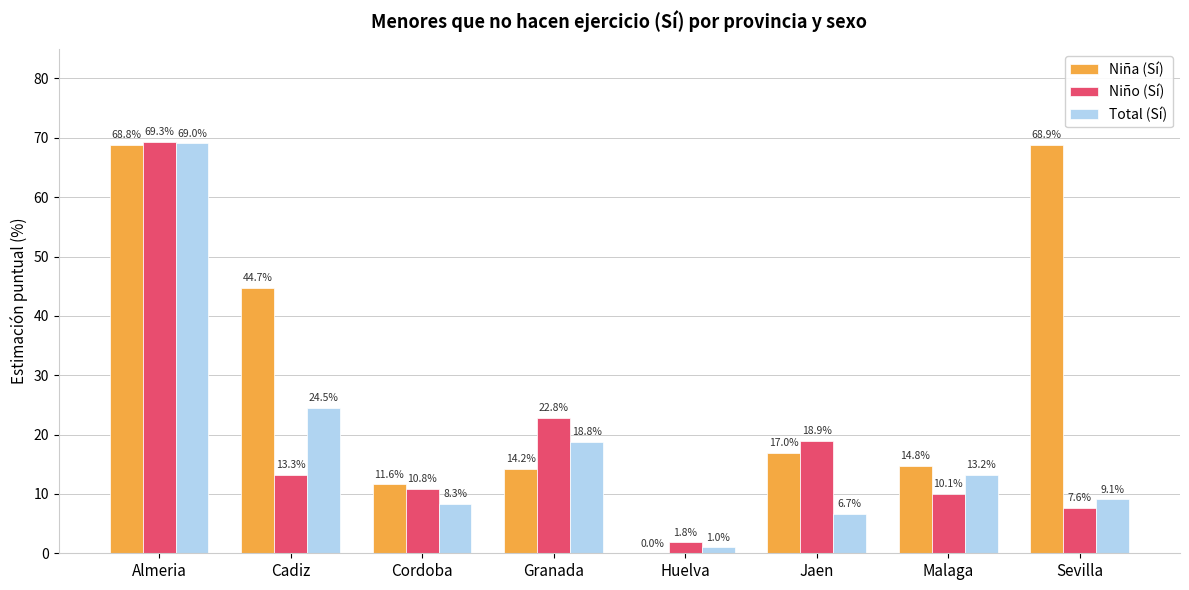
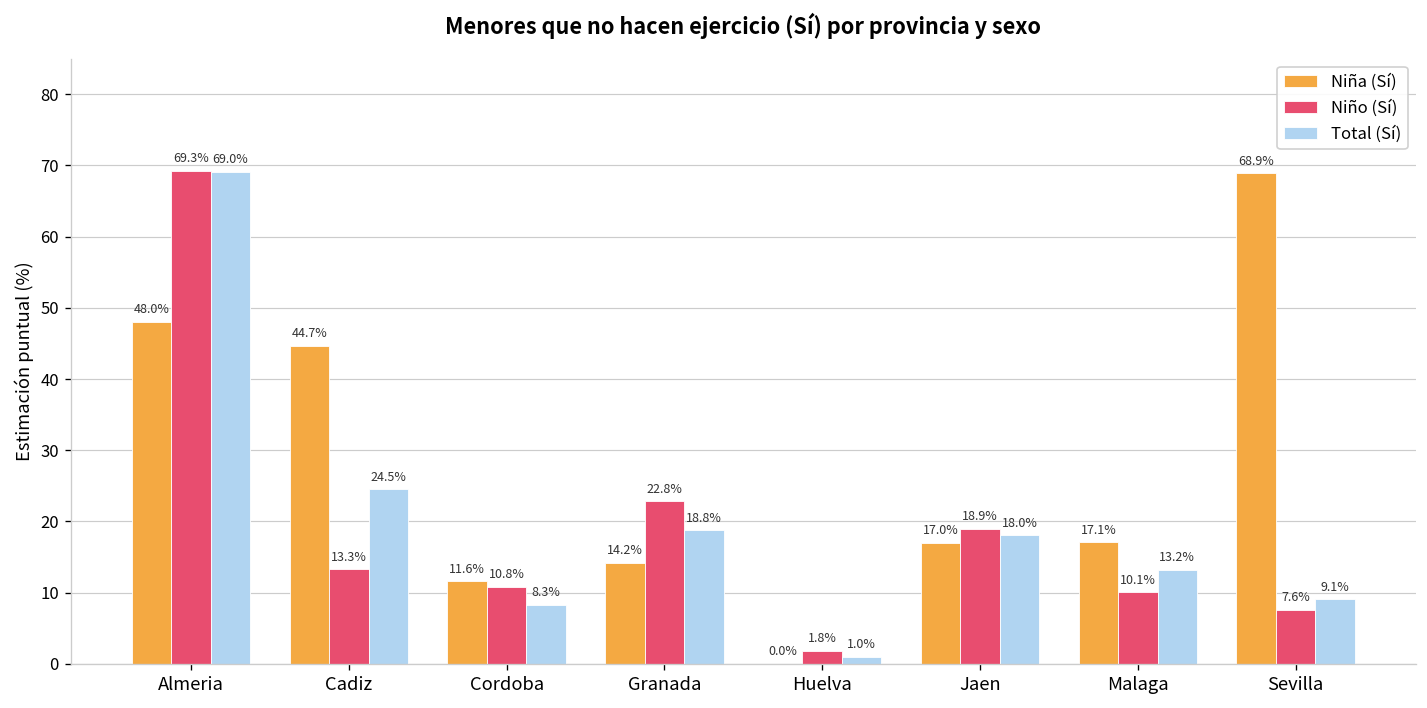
  {
    "Niña (Sí)": {
-     "Almeria": "68.8%",
+     "Almeria": "48.0%",
      "Cadiz": "44.7%",
      "Cordoba": "11.6%",
      "Granada": "14.2%",
      "Huelva": "0.0%",
      "Jaen": "17.0%",
-     "Malaga": "14.8%",
+     "Malaga": "17.1%",
      "Sevilla": "68.9%"
    },
    "Niño (Sí)": {
      "Almeria": "69.3%",
      "Cadiz": "13.3%",
      "Cordoba": "10.8%",
      "Granada": "22.8%",
      "Huelva": "1.8%",
      "Jaen": "18.9%",
      "Malaga": "10.1%",
      "Sevilla": "7.6%"
    },
    "Total (Sí)": {
      "Almeria": "69.0%",
      "Cadiz": "24.5%",
      "Cordoba": "8.3%",
      "Granada": "18.8%",
      "Huelva": "1.0%",
-     "Jaen": "6.7%",
+     "Jaen": "18.0%",
      "Malaga": "13.2%",
      "Sevilla": "9.1%"
    }
  }
